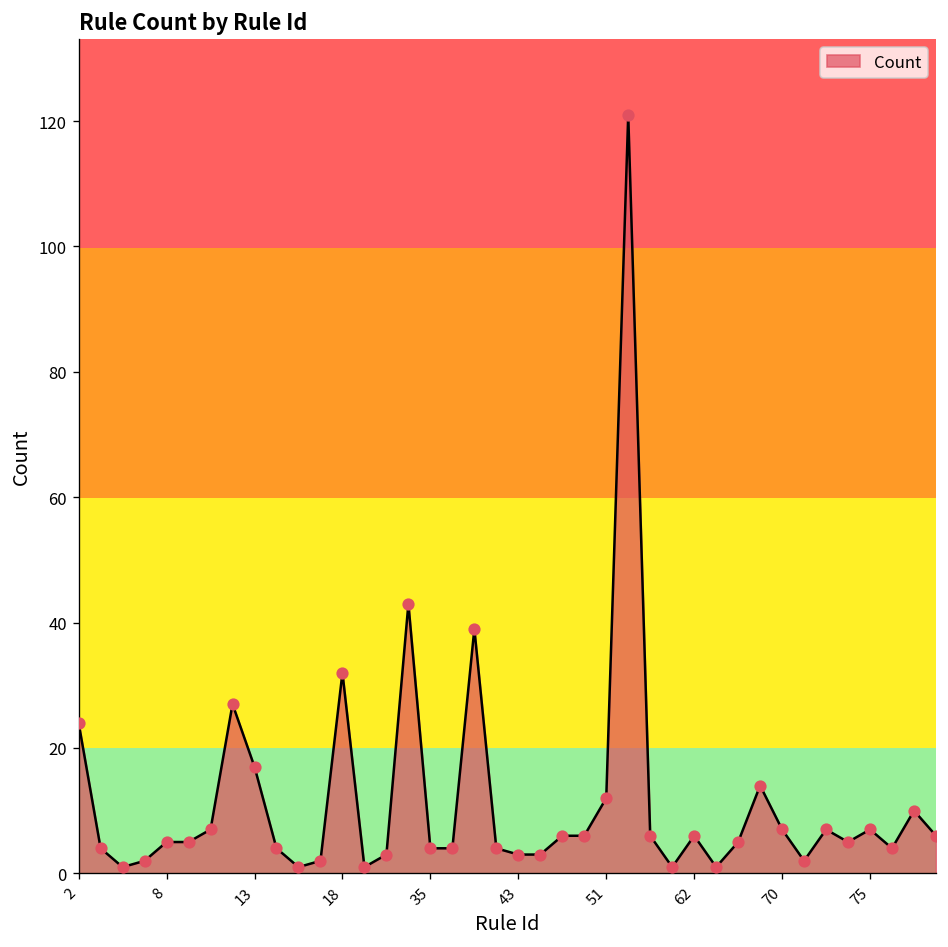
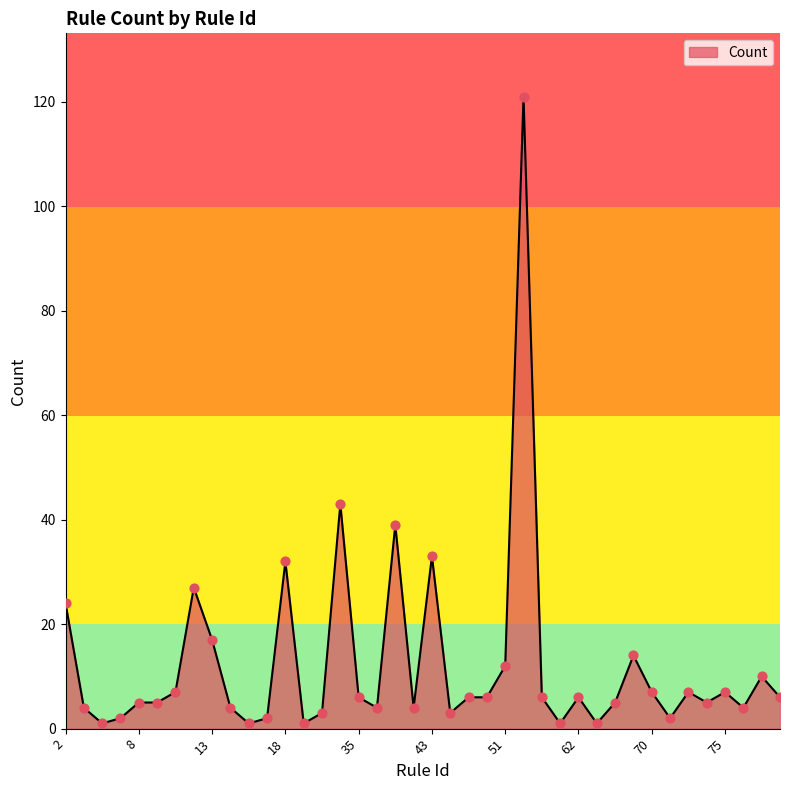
  {
    "2": 24,
    "8": 5,
    "13": 17,
    "18": 32,
-   "35": 4,
-   "43": 3,
+   "35": 6,
+   "43": 33,
    "51": 12,
    "62": 6,
    "70": 7,
    "75": 7
  }
